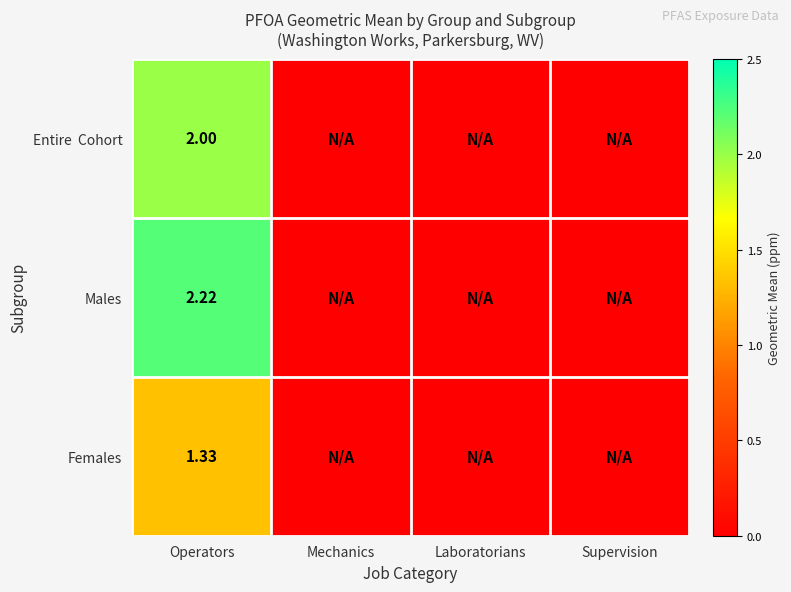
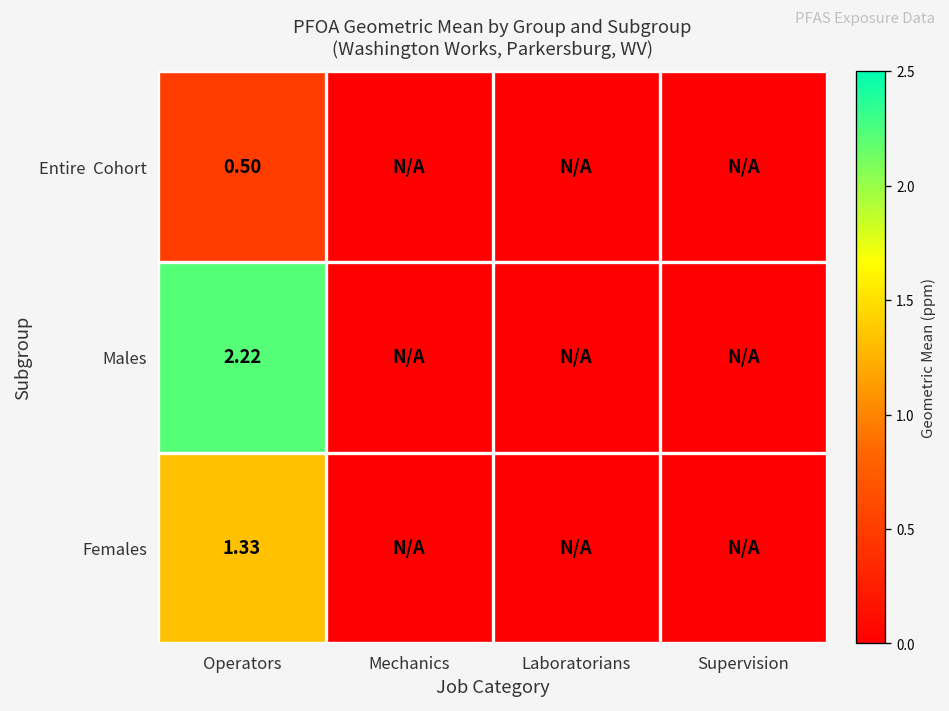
  {
    "Entire Cohort": {
-     "Operators": 2.00
+     "Operators": 0.50
    },
    "Males": {
      "Operators": 2.22
    },
    "Females": {
      "Operators": 1.33
    }
  }
